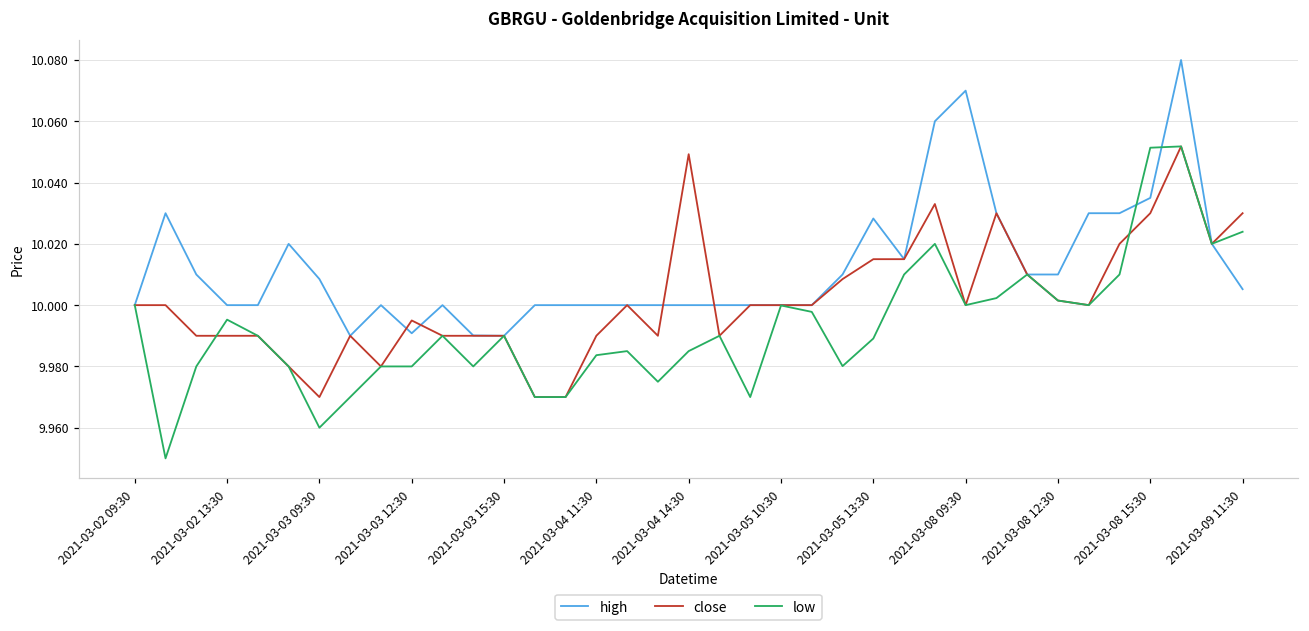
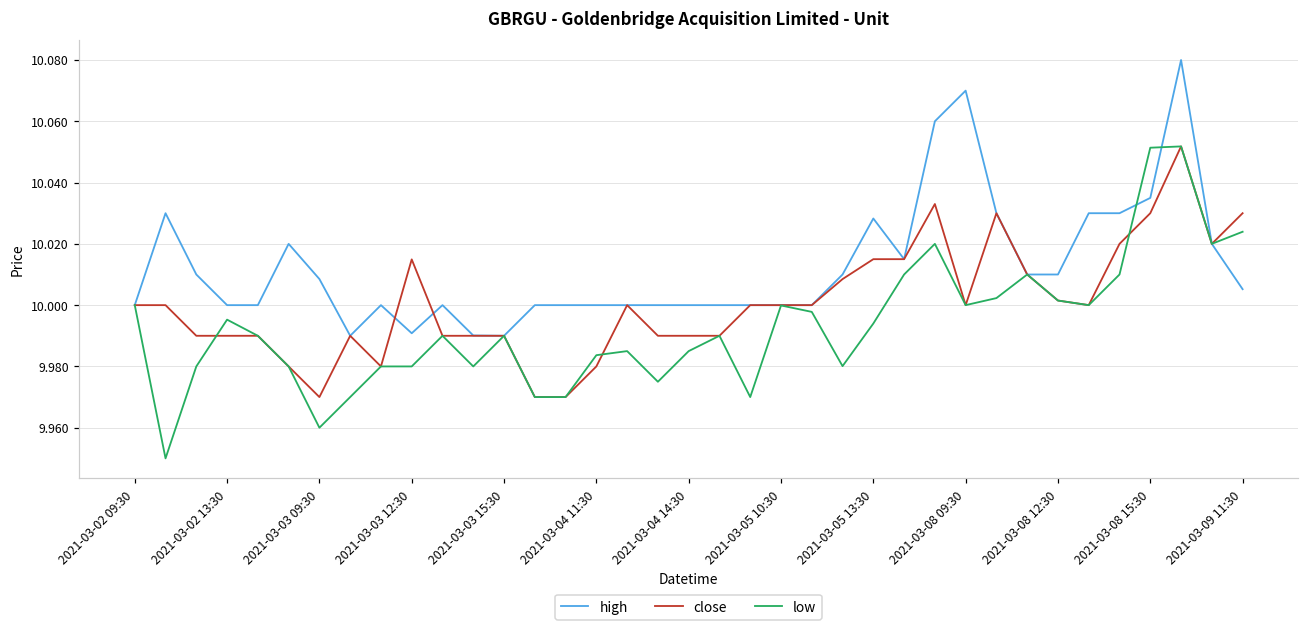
  {
    "high": {
      "2021-03-02 13:30": 10.000,
      "2021-03-03 09:30": 10.009,
      "2021-03-03 12:30": 9.991,
      "2021-03-04 11:30": 10.000,
      "2021-03-04 14:30": 10.000,
      "2021-03-05 13:30": 10.028,
      "2021-03-08 09:30": 10.070,
      "2021-03-08 12:30": 10.010,
      "2021-03-08 15:30": 10.035,
      "2021-03-09 11:30": 10.005
    },
    "close": {
      "2021-03-02 13:30": 9.990,
      "2021-03-03 09:30": 9.970,
-     "2021-03-03 12:30": 9.995,
-     "2021-03-04 11:30": 9.990,
-     "2021-03-04 14:30": 10.049,
+     "2021-03-03 12:30": 10.015,
+     "2021-03-04 11:30": 9.980,
+     "2021-03-04 14:30": 9.990,
      "2021-03-05 13:30": 10.015,
      "2021-03-08 15:30": 10.030,
      "2021-03-09 11:30": 10.030
    },
    "low": {
      "2021-03-02 13:30": 9.995,
      "2021-03-03 09:30": 9.960,
      "2021-03-03 12:30": 9.980,
      "2021-03-04 11:30": 9.984,
      "2021-03-04 14:30": 9.985,
-     "2021-03-05 13:30": 9.989,
+     "2021-03-05 13:30": 9.994,
      "2021-03-08 15:30": 10.051,
      "2021-03-09 11:30": 10.024
    }
  }
